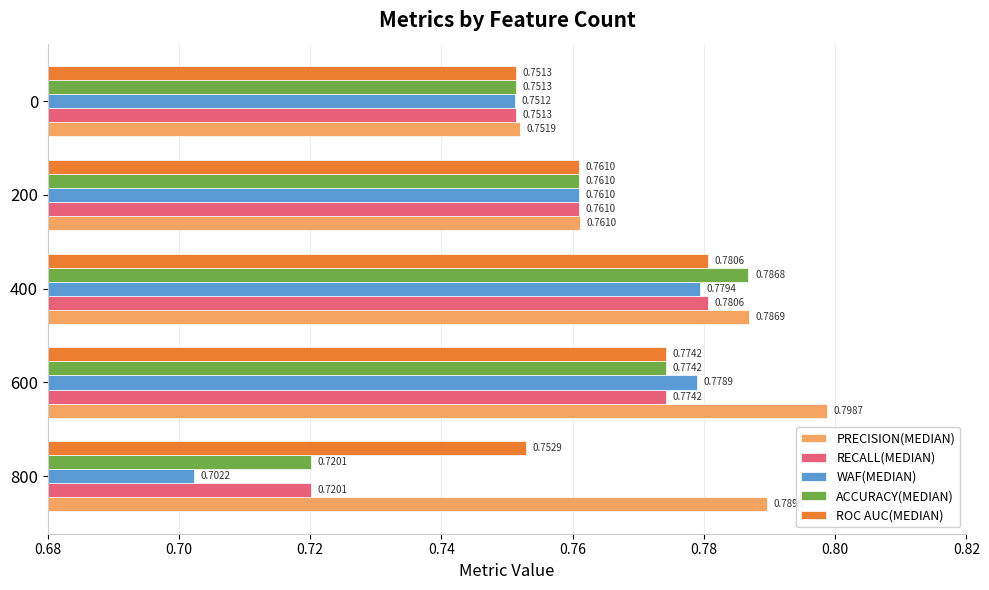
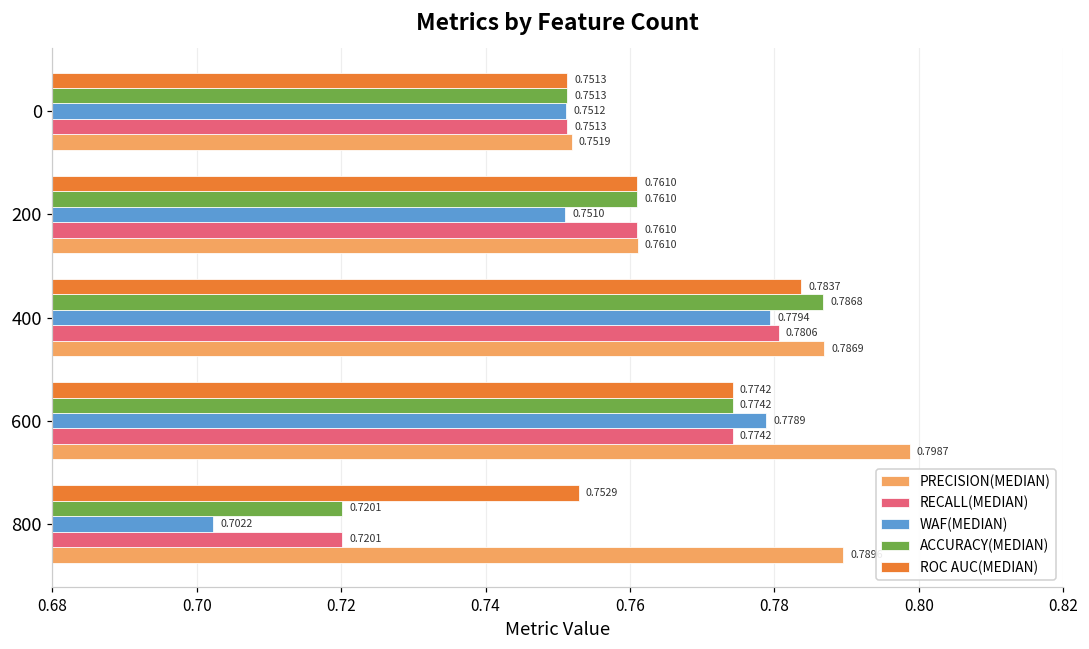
  {
    "PRECISION(MEDIAN)": {
      "0": 0.7519,
      "200": 0.7610,
      "400": 0.7869,
      "600": 0.7987
    },
    "RECALL(MEDIAN)": {
      "0": 0.7513,
      "200": 0.7610,
      "400": 0.7806,
      "600": 0.7742,
      "800": 0.7201
    },
    "WAF(MEDIAN)": {
      "0": 0.7512,
-     "200": 0.7610,
+     "200": 0.7510,
      "400": 0.7794,
      "600": 0.7789,
      "800": 0.7022
    },
    "ACCURACY(MEDIAN)": {
      "0": 0.7513,
      "200": 0.7610,
      "400": 0.7868,
      "600": 0.7742,
      "800": 0.7201
    },
    "ROC AUC(MEDIAN)": {
      "0": 0.7513,
      "200": 0.7610,
-     "400": 0.7806,
+     "400": 0.7837,
      "600": 0.7742,
      "800": 0.7529
    }
  }
